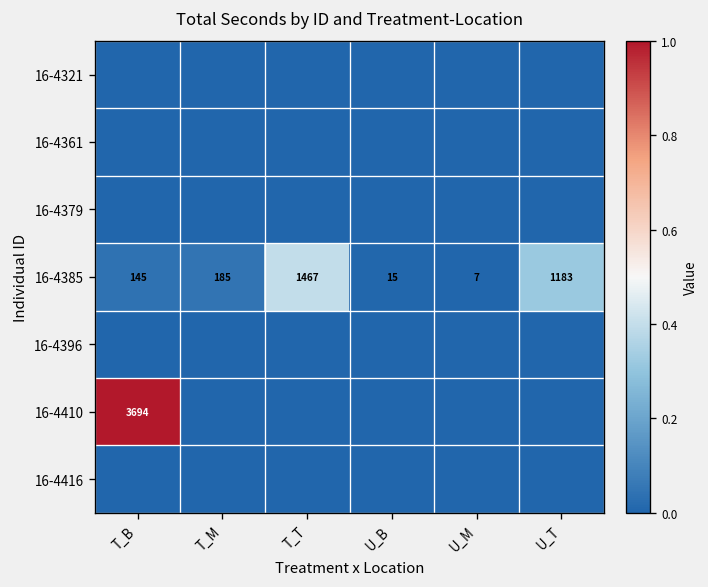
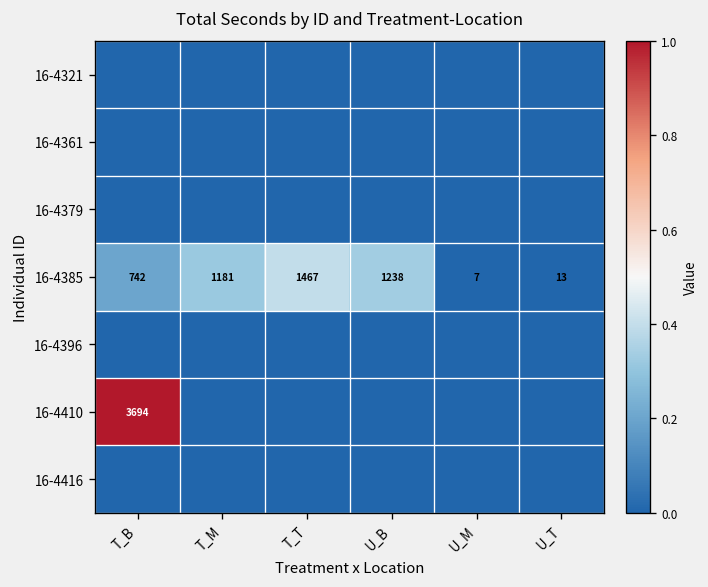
  {
    "16-4385": {
-     "T_B": 145,
-     "T_M": 185,
+     "T_B": 742,
+     "T_M": 1181,
      "T_T": 1467,
-     "U_B": 15,
+     "U_B": 1238,
      "U_M": 7,
-     "U_T": 1183
+     "U_T": 13
    },
    "16-4410": {
      "T_B": 3694
    }
  }
